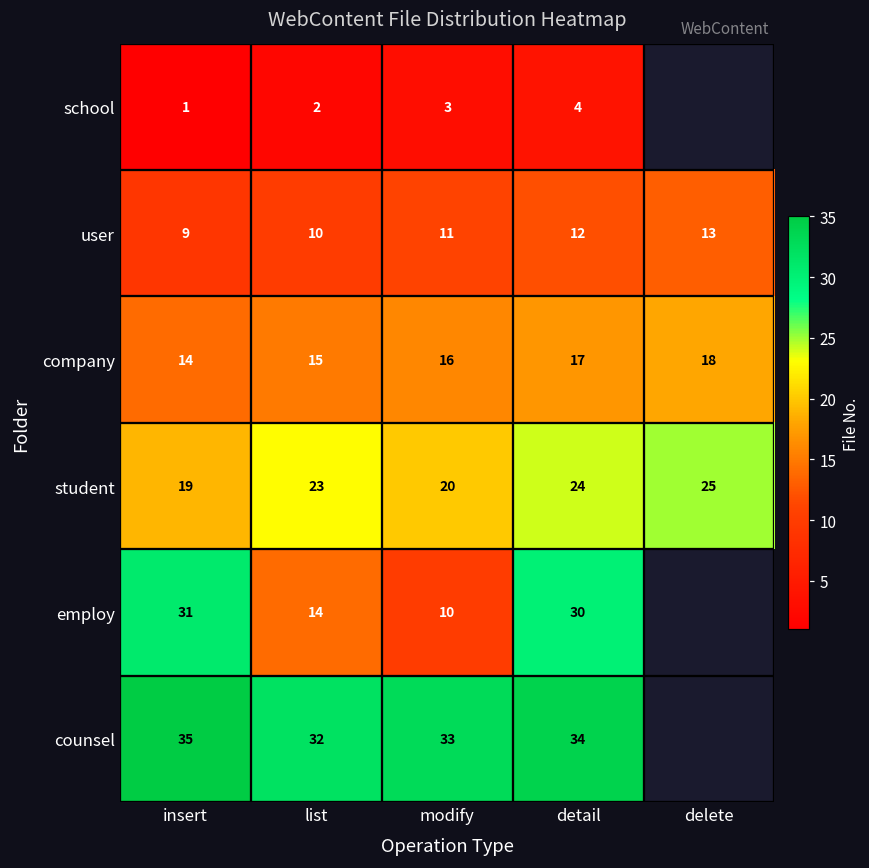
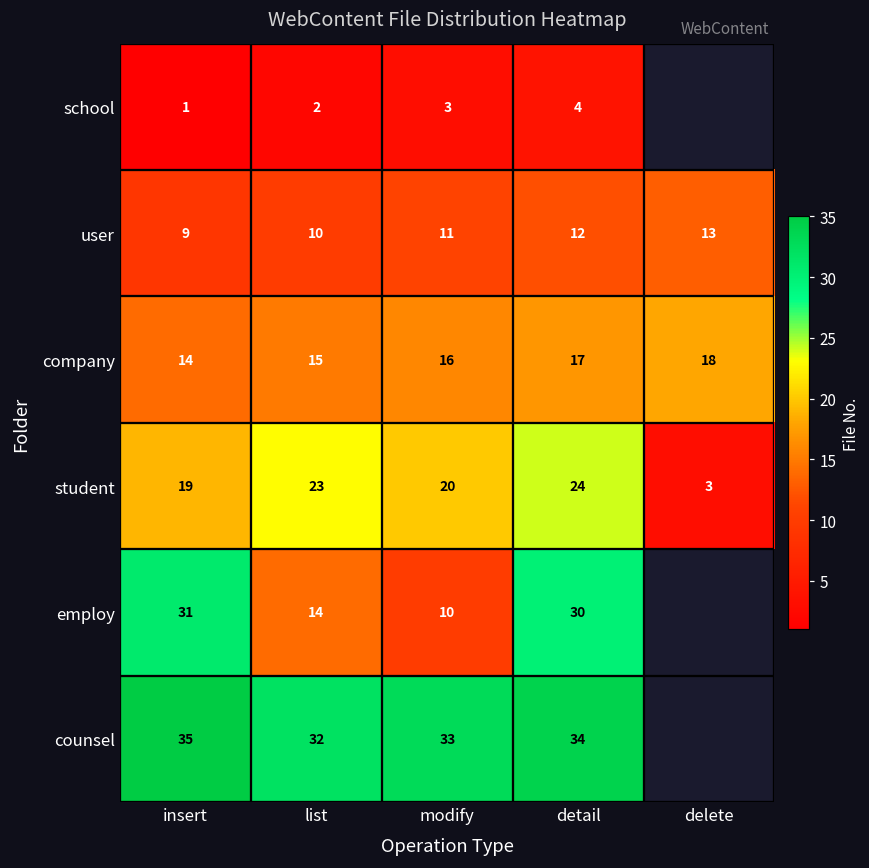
  {
    "school": {
      "insert": 1,
      "list": 2,
      "modify": 3,
      "detail": 4
    },
    "user": {
      "insert": 9,
      "list": 10,
      "modify": 11,
      "detail": 12,
      "delete": 13
    },
    "company": {
      "insert": 14,
      "list": 15,
      "modify": 16,
      "detail": 17,
      "delete": 18
    },
    "student": {
      "insert": 19,
      "list": 23,
      "modify": 20,
      "detail": 24,
-     "delete": 25
+     "delete": 3
    },
    "employ": {
      "insert": 31,
      "list": 14,
      "modify": 10,
      "detail": 30
    },
    "counsel": {
      "insert": 35,
      "list": 32,
      "modify": 33,
      "detail": 34
    }
  }
